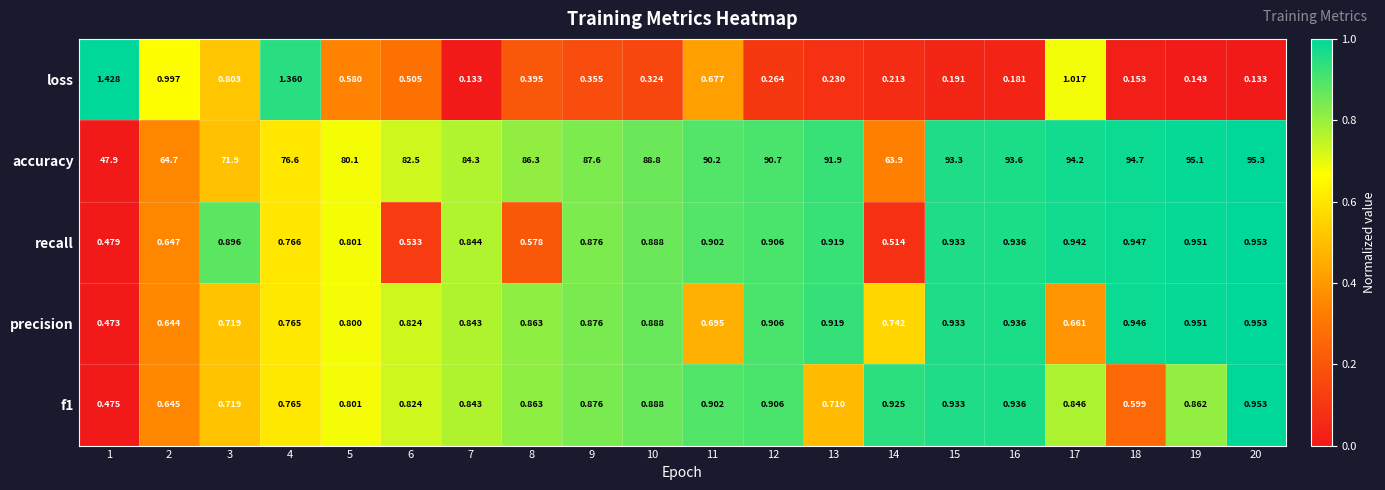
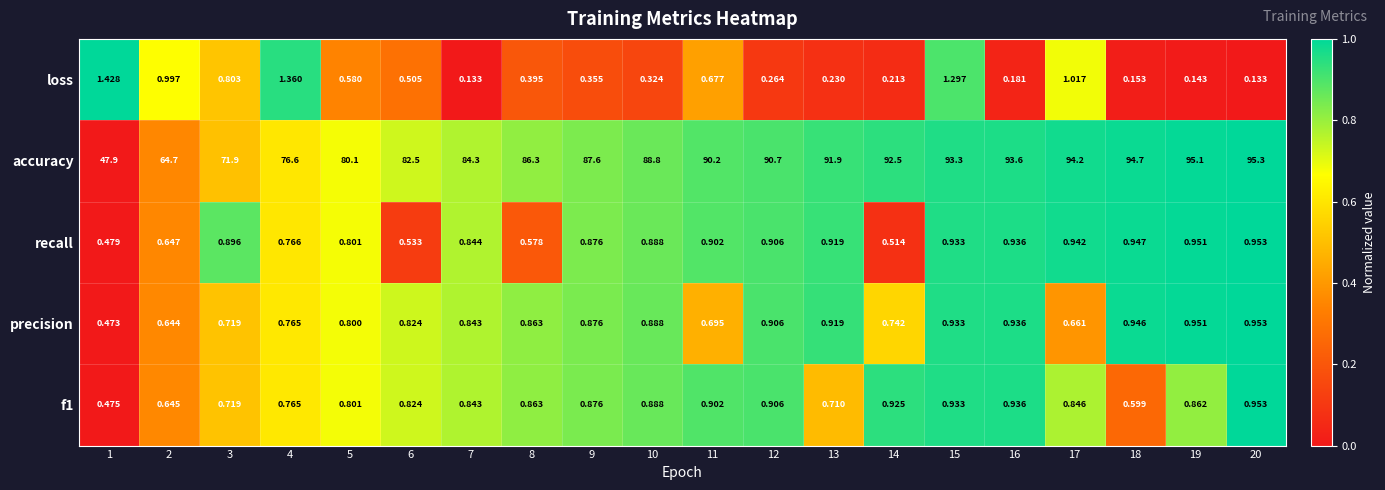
  {
    "loss": {
      "1": 1.428,
      "2": 0.997,
      "3": 0.803,
      "4": 1.360,
      "5": 0.580,
      "6": 0.505,
      "7": 0.133,
      "8": 0.395,
      "9": 0.355,
      "10": 0.324,
      "11": 0.677,
      "12": 0.264,
      "13": 0.230,
      "14": 0.213,
-     "15": 0.191,
+     "15": 1.297,
      "16": 0.181,
      "17": 1.017,
      "18": 0.153,
      "19": 0.143,
      "20": 0.133
    },
    "accuracy": {
      "1": 47.9,
      "2": 64.7,
      "3": 71.9,
      "4": 76.6,
      "5": 80.1,
      "6": 82.5,
      "7": 84.3,
      "8": 86.3,
      "9": 87.6,
      "10": 88.8,
      "11": 90.2,
      "12": 90.7,
      "13": 91.9,
-     "14": 63.9,
+     "14": 92.5,
      "15": 93.3,
      "16": 93.6,
      "17": 94.2,
      "18": 94.7,
      "19": 95.1,
      "20": 95.3
    },
    "recall": {
      "1": 0.479,
      "2": 0.647,
      "3": 0.896,
      "4": 0.766,
      "5": 0.801,
      "6": 0.533,
      "7": 0.844,
      "8": 0.578,
      "9": 0.876,
      "10": 0.888,
      "11": 0.902,
      "12": 0.906,
      "13": 0.919,
      "14": 0.514,
      "15": 0.933,
      "16": 0.936,
      "17": 0.942,
      "18": 0.947,
      "19": 0.951,
      "20": 0.953
    },
    "precision": {
      "1": 0.473,
      "2": 0.644,
      "3": 0.719,
      "4": 0.765,
      "5": 0.800,
      "6": 0.824,
      "7": 0.843,
      "8": 0.863,
      "9": 0.876,
      "10": 0.888,
      "11": 0.695,
      "12": 0.906,
      "13": 0.919,
      "14": 0.742,
      "15": 0.933,
      "16": 0.936,
      "17": 0.661,
      "18": 0.946,
      "19": 0.951,
      "20": 0.953
    },
    "f1": {
      "1": 0.475,
      "2": 0.645,
      "3": 0.719,
      "4": 0.765,
      "5": 0.801,
      "6": 0.824,
      "7": 0.843,
      "8": 0.863,
      "9": 0.876,
      "10": 0.888,
      "11": 0.902,
      "12": 0.906,
      "13": 0.710,
      "14": 0.925,
      "15": 0.933,
      "16": 0.936,
      "17": 0.846,
      "18": 0.599,
      "19": 0.862,
      "20": 0.953
    }
  }
